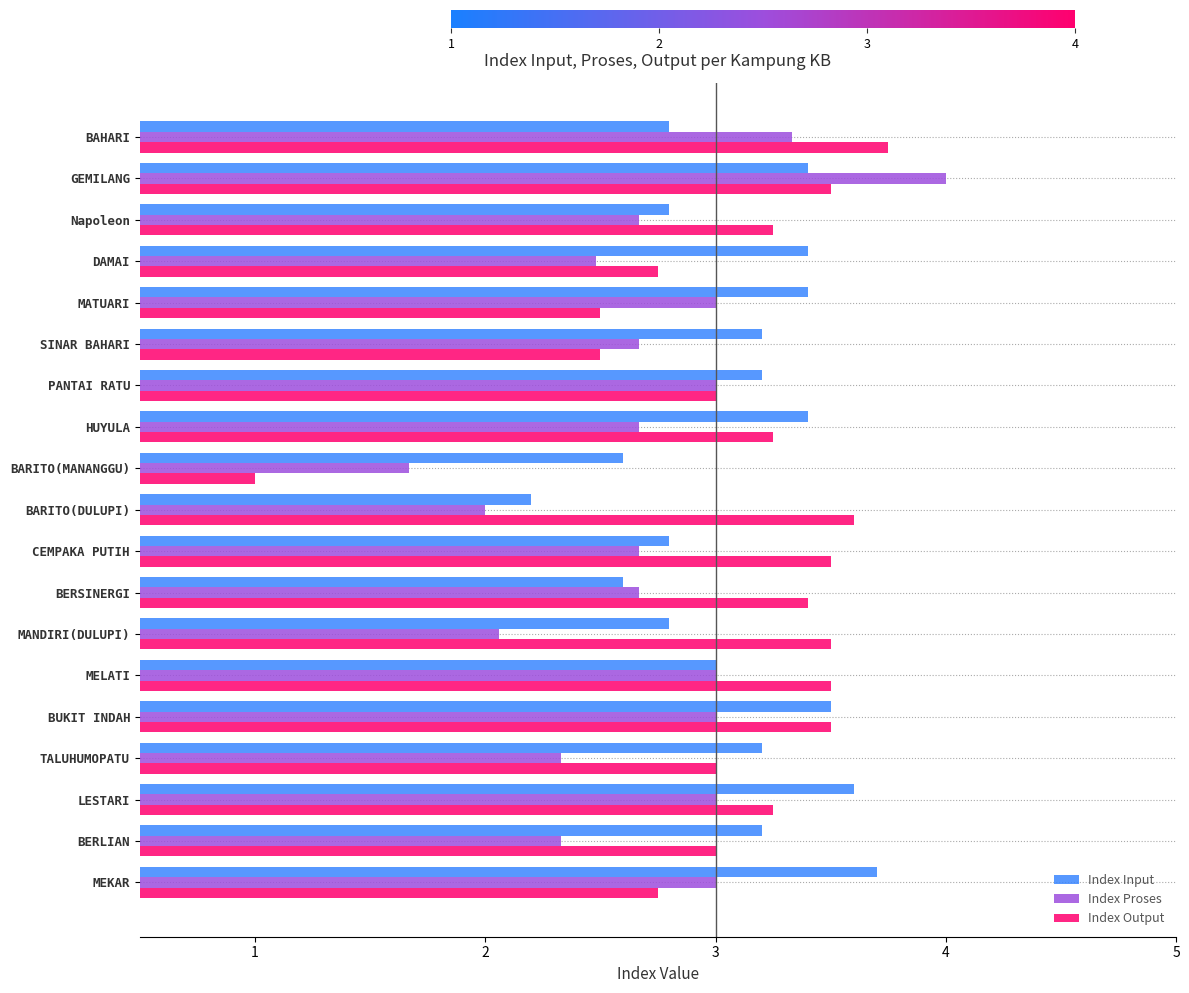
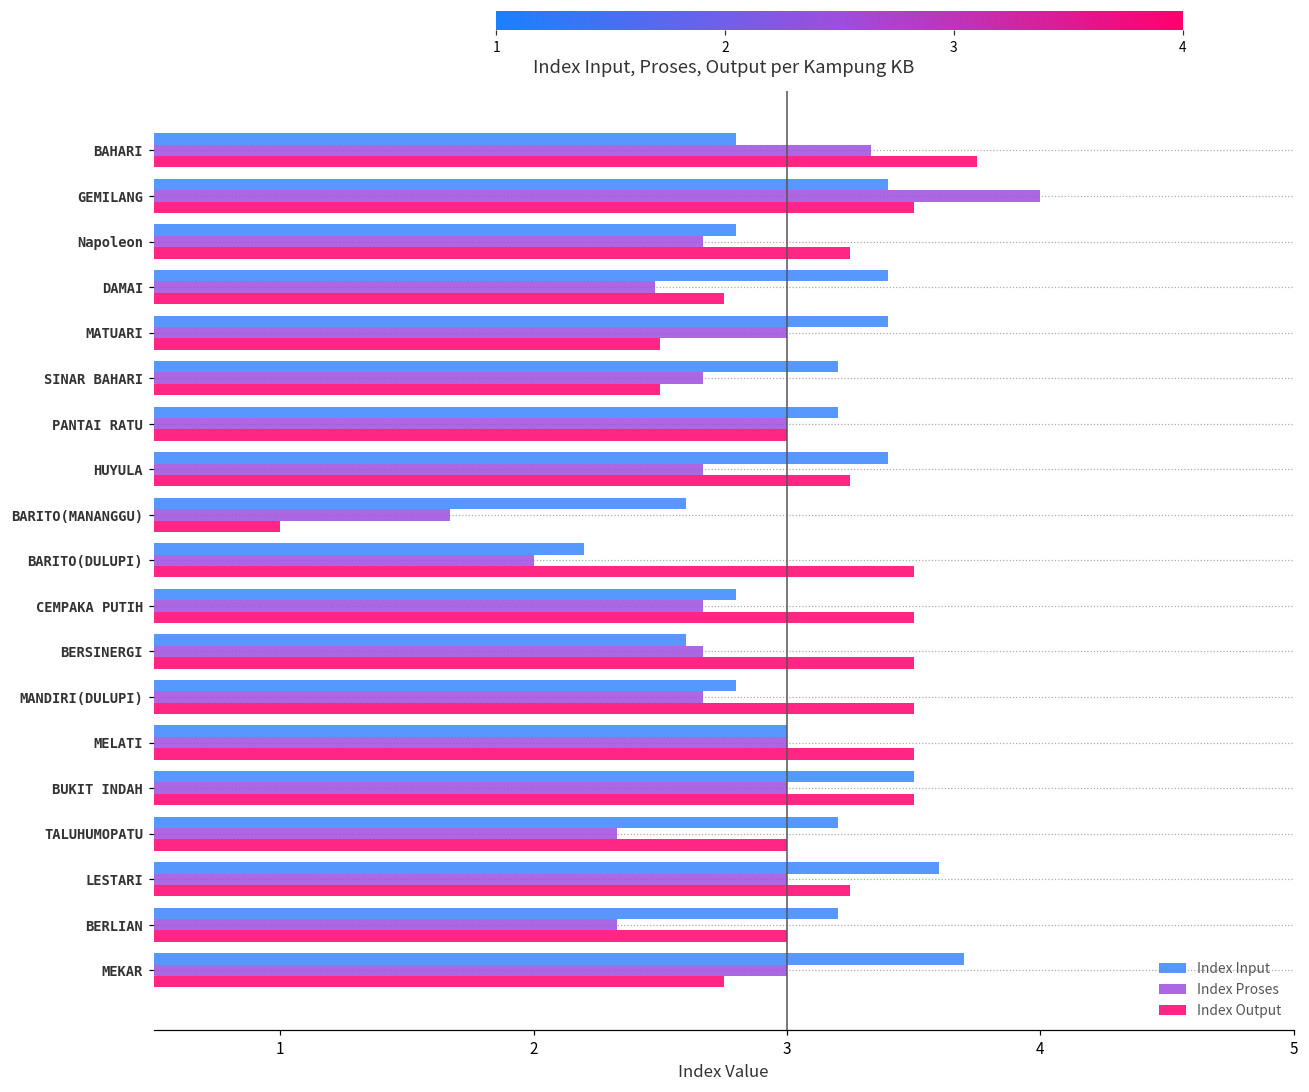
  {
    "Index Input": {
      "BAHARI": 2.80,
      "GEMILANG": 3.40,
      "Napoleon": 2.80,
      "DAMAI": 3.40,
      "MATUARI": 3.40,
      "SINAR BAHARI": 3.20,
      "PANTAI RATU": 3.20,
      "HUYULA": 3.40,
      "BARITO(MANANGGU)": 2.60,
      "BARITO(DULUPI)": 2.20,
      "CEMPAKA PUTIH": 2.80,
      "BERSINERGI": 2.60,
      "MANDIRI(DULUPI)": 2.80,
      "MELATI": 3.00,
      "BUKIT INDAH": 3.50,
      "TALUHUMOPATU": 3.20,
      "LESTARI": 3.60,
      "BERLIAN": 3.20,
      "MEKAR": 3.70
    },
    "Index Proses": {
      "BAHARI": 3.33,
      "GEMILANG": 4.00,
      "Napoleon": 2.67,
      "DAMAI": 2.48,
      "MATUARI": 3.00,
      "SINAR BAHARI": 2.67,
      "PANTAI RATU": 3.00,
      "HUYULA": 2.67,
      "BARITO(MANANGGU)": 1.67,
      "BARITO(DULUPI)": 2.00,
      "CEMPAKA PUTIH": 2.67,
      "BERSINERGI": 2.67,
-     "MANDIRI(DULUPI)": 2.06,
+     "MANDIRI(DULUPI)": 2.67,
      "MELATI": 3.00,
      "BUKIT INDAH": 3.00,
      "TALUHUMOPATU": 2.33,
      "LESTARI": 3.00,
      "BERLIAN": 2.33,
      "MEKAR": 3.00
    },
    "Index Output": {
      "BAHARI": 3.75,
      "GEMILANG": 3.5,
      "Napoleon": 3.25,
      "DAMAI": 2.75,
      "MATUARI": 2.5,
      "SINAR BAHARI": 2.5,
      "PANTAI RATU": 3.0,
      "HUYULA": 3.25,
      "BARITO(MANANGGU)": 1.0,
-     "BARITO(DULUPI)": 3.6,
+     "BARITO(DULUPI)": 3.5,
      "CEMPAKA PUTIH": 3.5,
-     "BERSINERGI": 3.4,
+     "BERSINERGI": 3.5,
      "MANDIRI(DULUPI)": 3.5,
      "MELATI": 3.5,
      "BUKIT INDAH": 3.5,
      "TALUHUMOPATU": 3.0,
      "LESTARI": 3.25,
      "BERLIAN": 3.0,
      "MEKAR": 2.75
    }
  }
